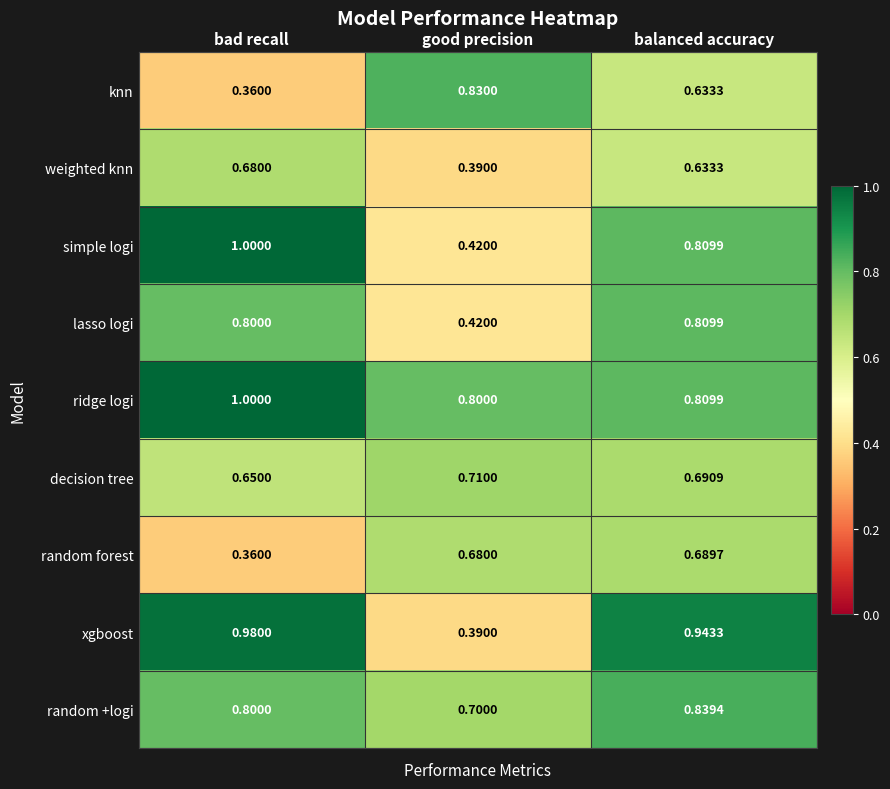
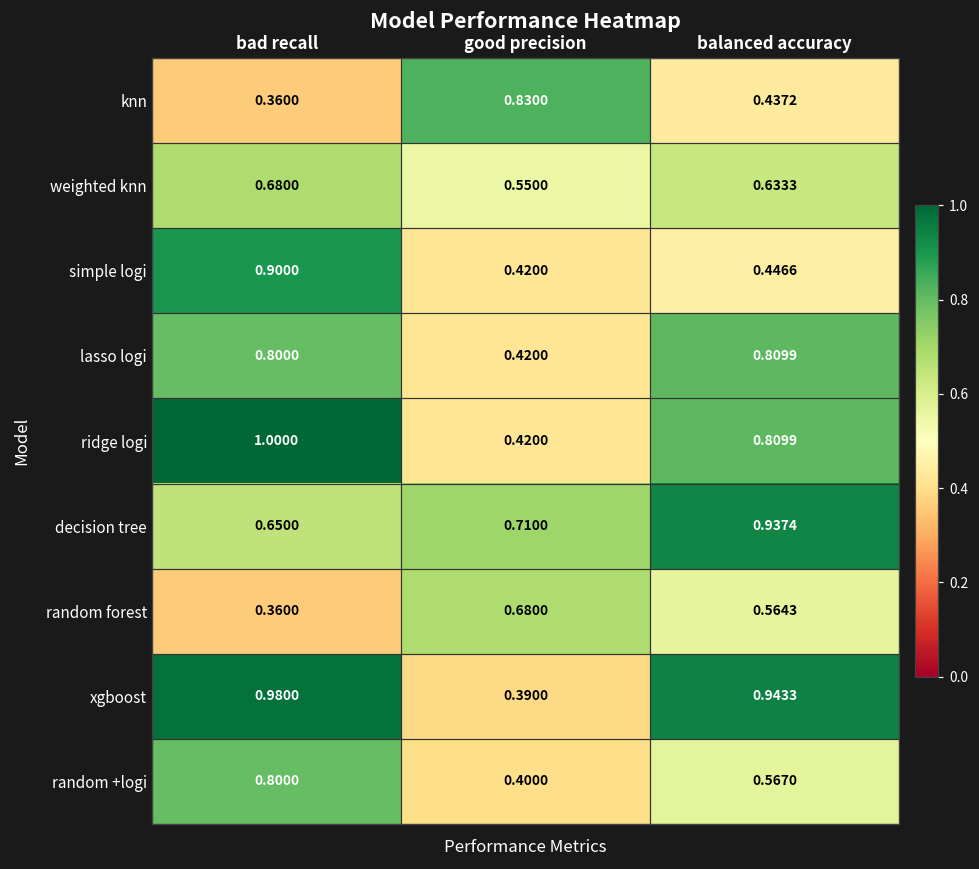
  {
    "knn": {
      "bad recall": 0.3600,
      "good precision": 0.8300,
-     "balanced accuracy": 0.6333
+     "balanced accuracy": 0.4372
    },
    "weighted knn": {
      "bad recall": 0.6800,
-     "good precision": 0.3900,
+     "good precision": 0.5500,
      "balanced accuracy": 0.6333
    },
    "simple logi": {
-     "bad recall": 1.0000,
+     "bad recall": 0.9000,
      "good precision": 0.4200,
-     "balanced accuracy": 0.8099
+     "balanced accuracy": 0.4466
    },
    "lasso logi": {
      "bad recall": 0.8000,
      "good precision": 0.4200,
      "balanced accuracy": 0.8099
    },
    "ridge logi": {
      "bad recall": 1.0000,
-     "good precision": 0.8000,
+     "good precision": 0.4200,
      "balanced accuracy": 0.8099
    },
    "decision tree": {
      "bad recall": 0.6500,
      "good precision": 0.7100,
-     "balanced accuracy": 0.6909
+     "balanced accuracy": 0.9374
    },
    "random forest": {
      "bad recall": 0.3600,
      "good precision": 0.6800,
-     "balanced accuracy": 0.6897
+     "balanced accuracy": 0.5643
    },
    "xgboost": {
      "bad recall": 0.9800,
      "good precision": 0.3900,
      "balanced accuracy": 0.9433
    },
    "random +logi": {
      "bad recall": 0.8000,
-     "good precision": 0.7000,
-     "balanced accuracy": 0.8394
+     "good precision": 0.4000,
+     "balanced accuracy": 0.5670
    }
  }
